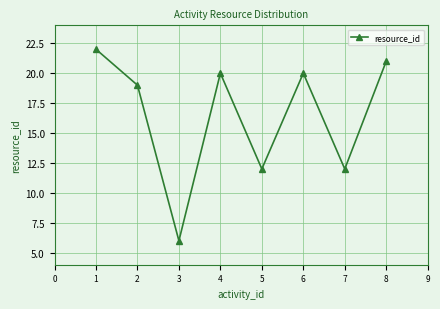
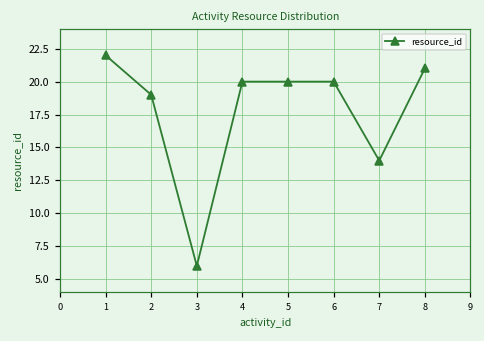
  {
    "1": 22,
    "2": 19,
    "3": 6,
    "4": 20,
-   "5": 12,
+   "5": 20,
    "6": 20,
-   "7": 12,
+   "7": 14,
    "8": 21
  }
